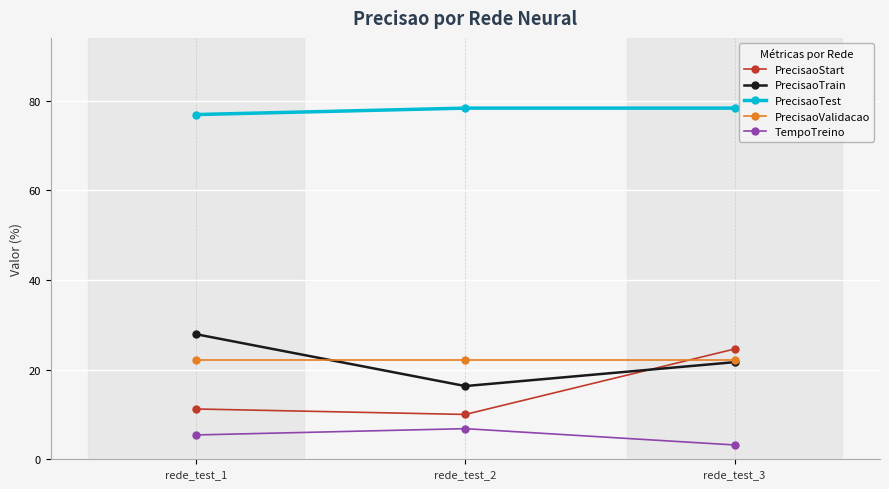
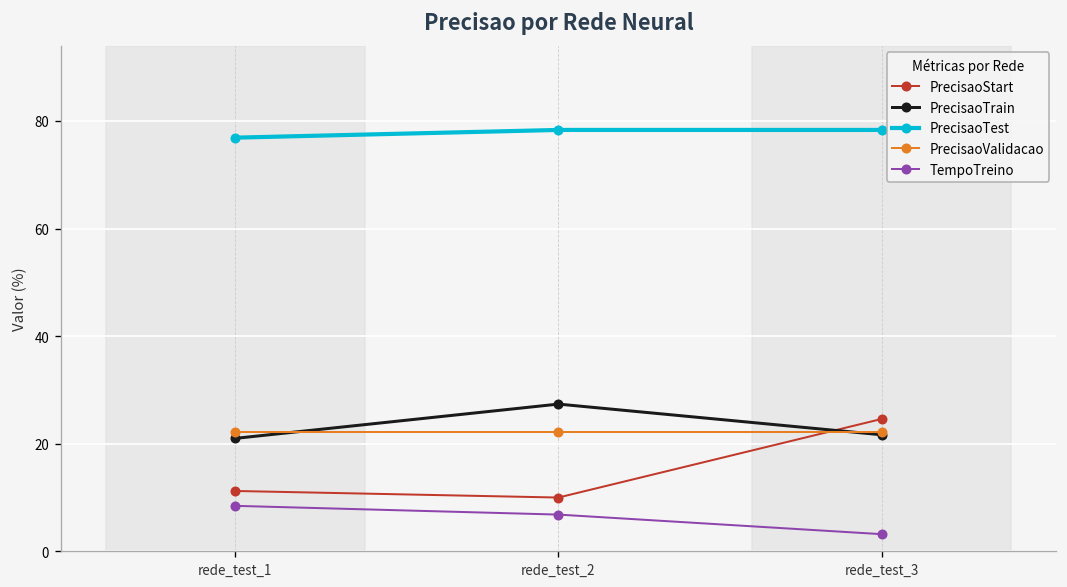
  {
    "PrecisaoStart": {
      "rede_test_1": 11,
      "rede_test_2": 10,
      "rede_test_3": 25
    },
    "PrecisaoTrain": {
-     "rede_test_1": 28,
-     "rede_test_2": 16
+     "rede_test_1": 21,
+     "rede_test_2": 27
    },
    "PrecisaoTest": {
      "rede_test_1": 77,
      "rede_test_2": 78,
      "rede_test_3": 78
    },
    "PrecisaoValidacao": {
      "rede_test_1": 22,
      "rede_test_2": 22
    },
    "TempoTreino": {
-     "rede_test_1": 5,
+     "rede_test_1": 8,
      "rede_test_2": 7,
      "rede_test_3": 3
    }
  }
